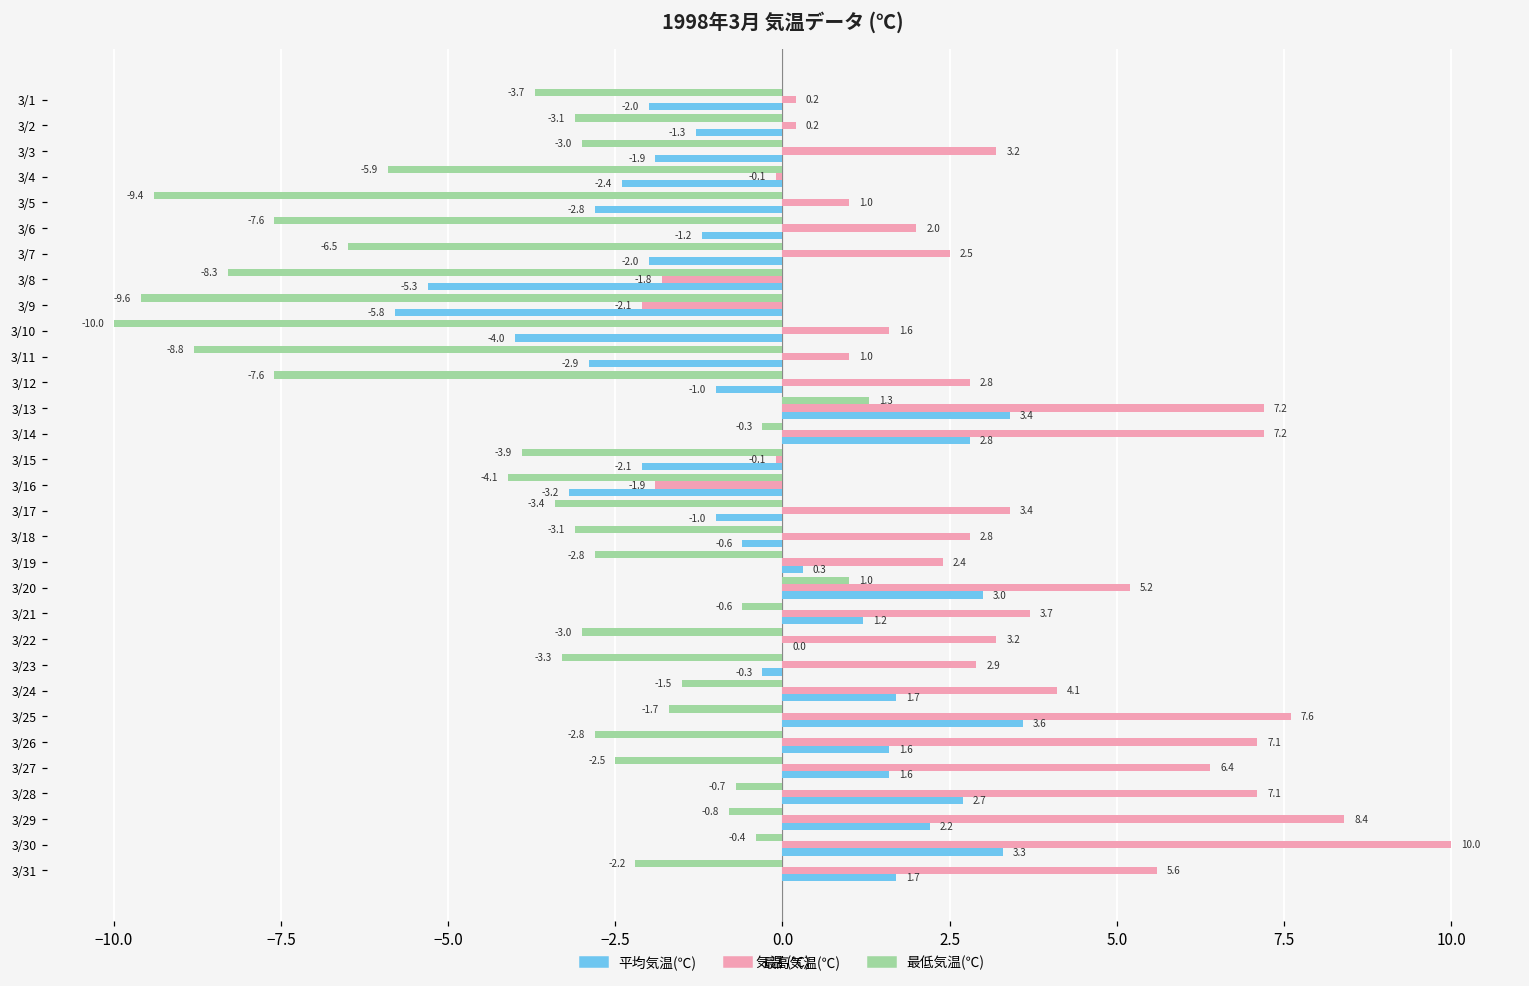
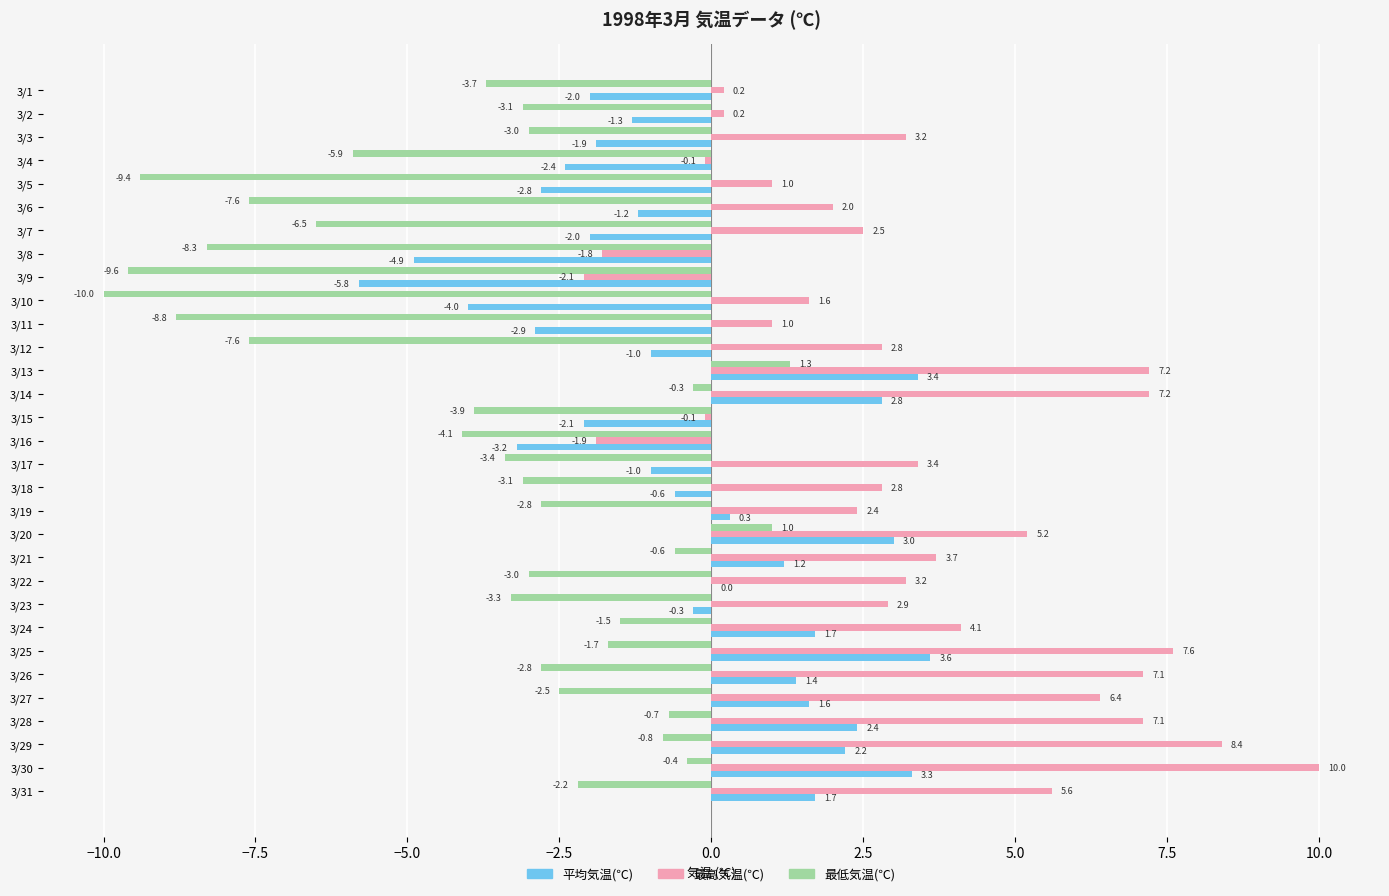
  {
    "平均気温(℃)": {
      "3/1": -2.0,
      "3/2": -1.3,
      "3/3": -1.9,
      "3/4": -2.4,
      "3/5": -2.8,
      "3/6": -1.2,
      "3/7": -2.0,
-     "3/8": -5.3,
+     "3/8": -4.9,
      "3/9": -5.8,
      "3/10": -4.0,
      "3/11": -2.9,
      "3/12": -1.0,
      "3/13": 3.4,
      "3/14": 2.8,
      "3/15": -2.1,
      "3/16": -3.2,
      "3/17": -1.0,
      "3/18": -0.6,
      "3/19": 0.3,
      "3/20": 3.0,
      "3/21": 1.2,
      "3/22": 0.0,
      "3/23": -0.3,
      "3/24": 1.7,
      "3/25": 3.6,
-     "3/26": 1.6,
+     "3/26": 1.4,
      "3/27": 1.6,
-     "3/28": 2.7,
+     "3/28": 2.4,
      "3/29": 2.2,
      "3/30": 3.3,
      "3/31": 1.7
    },
    "最高気温(℃)": {
      "3/1": 0.2,
      "3/2": 0.2,
      "3/3": 3.2,
      "3/4": -0.1,
      "3/5": 1.0,
      "3/6": 2.0,
      "3/7": 2.5,
      "3/8": -1.8,
      "3/9": -2.1,
      "3/10": 1.6,
      "3/11": 1.0,
      "3/12": 2.8,
      "3/13": 7.2,
      "3/14": 7.2,
      "3/15": -0.1,
      "3/16": -1.9,
      "3/17": 3.4,
      "3/18": 2.8,
      "3/19": 2.4,
      "3/20": 5.2,
      "3/21": 3.7,
      "3/22": 3.2,
      "3/23": 2.9,
      "3/24": 4.1,
      "3/25": 7.6,
      "3/26": 7.1,
      "3/27": 6.4,
      "3/28": 7.1,
      "3/29": 8.4,
      "3/30": 10.0,
      "3/31": 5.6
    },
    "最低気温(℃)": {
      "3/1": -3.7,
      "3/2": -3.1,
      "3/3": -3.0,
      "3/4": -5.9,
      "3/5": -9.4,
      "3/6": -7.6,
      "3/7": -6.5,
      "3/8": -8.3,
      "3/9": -9.6,
      "3/10": -10.0,
      "3/11": -8.8,
      "3/12": -7.6,
      "3/13": 1.3,
      "3/14": -0.3,
      "3/15": -3.9,
      "3/16": -4.1,
      "3/17": -3.4,
      "3/18": -3.1,
      "3/19": -2.8,
      "3/20": 1.0,
      "3/21": -0.6,
      "3/22": -3.0,
      "3/23": -3.3,
      "3/24": -1.5,
      "3/25": -1.7,
      "3/26": -2.8,
      "3/27": -2.5,
      "3/28": -0.7,
      "3/29": -0.8,
      "3/30": -0.4,
      "3/31": -2.2
    }
  }
